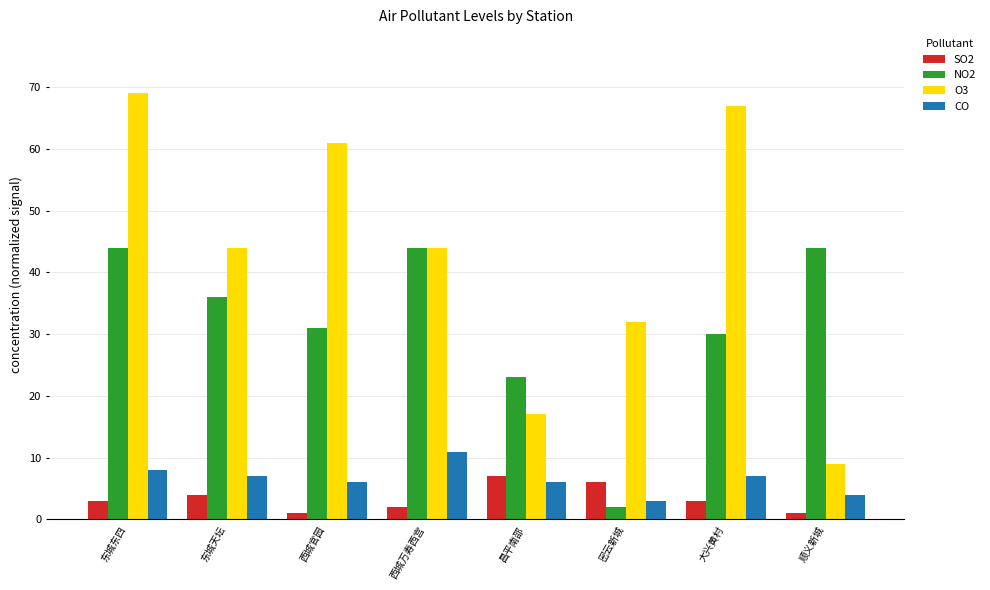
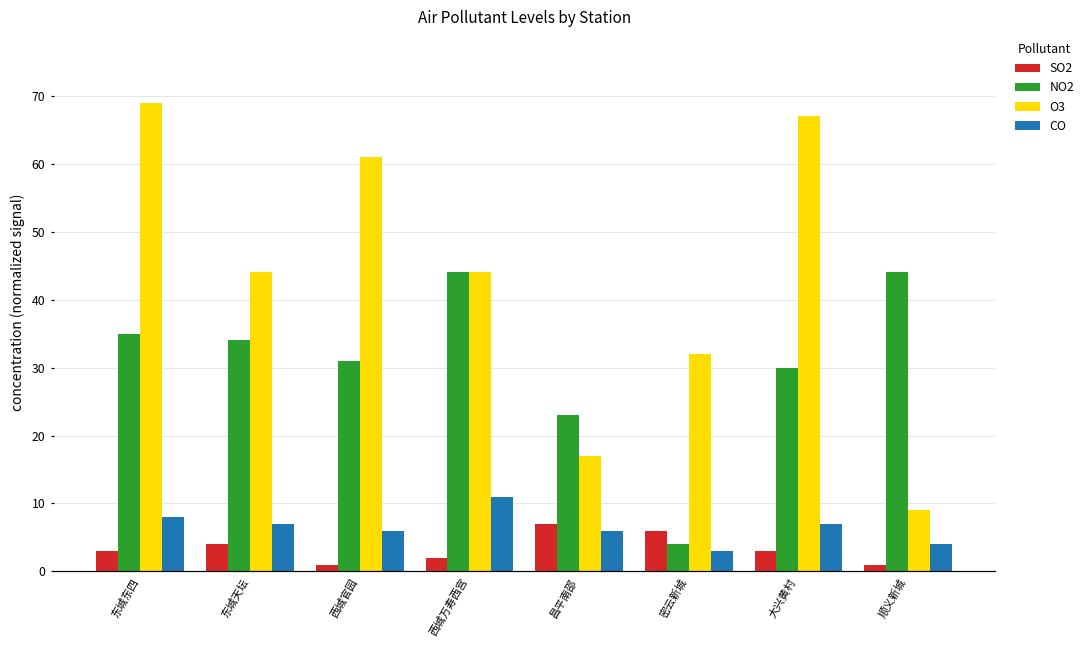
  {
    "SO2": {
      "东城东四": 3,
      "东城天坛": 4,
      "西城官园": 1,
      "西城万寿西宫": 2,
      "昌平南邵": 7,
      "密云新城": 6,
      "大兴黄村": 3,
      "顺义新城": 1
    },
    "NO2": {
-     "东城东四": 44,
-     "东城天坛": 36,
+     "东城东四": 35,
+     "东城天坛": 34,
      "西城官园": 31,
      "西城万寿西宫": 44,
      "昌平南邵": 23,
-     "密云新城": 2,
+     "密云新城": 4,
      "大兴黄村": 30,
      "顺义新城": 44
    },
    "O3": {
      "东城东四": 69,
      "东城天坛": 44,
      "西城官园": 61,
      "西城万寿西宫": 44,
      "昌平南邵": 17,
      "密云新城": 32,
      "大兴黄村": 67,
      "顺义新城": 9
    },
    "CO": {
      "东城东四": 8,
      "东城天坛": 7,
      "西城官园": 6,
      "西城万寿西宫": 11,
      "昌平南邵": 6,
      "密云新城": 3,
      "大兴黄村": 7,
      "顺义新城": 4
    }
  }
